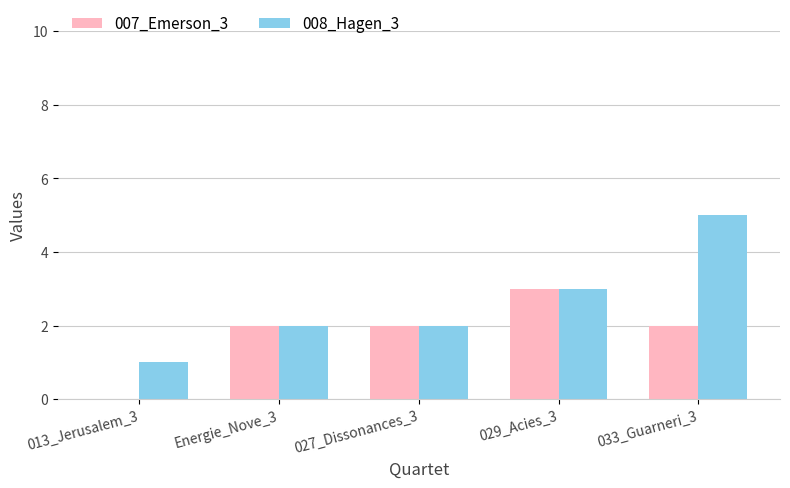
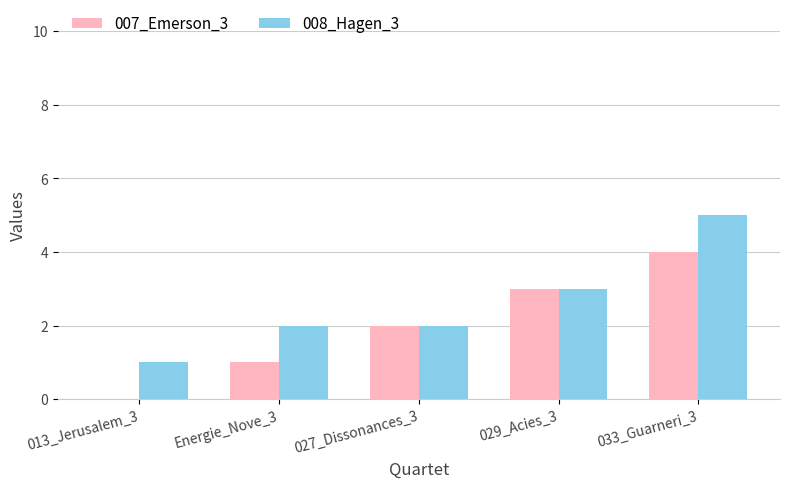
  {
    "007_Emerson_3": {
      "013_Jerusalem_3": 0,
-     "Energie_Nove_3": 2,
+     "Energie_Nove_3": 1,
      "027_Dissonances_3": 2,
      "029_Acies_3": 3,
-     "033_Guarneri_3": 2
+     "033_Guarneri_3": 4
    },
    "008_Hagen_3": {
      "013_Jerusalem_3": 1,
      "Energie_Nove_3": 2,
      "027_Dissonances_3": 2,
      "029_Acies_3": 3,
      "033_Guarneri_3": 5
    }
  }
